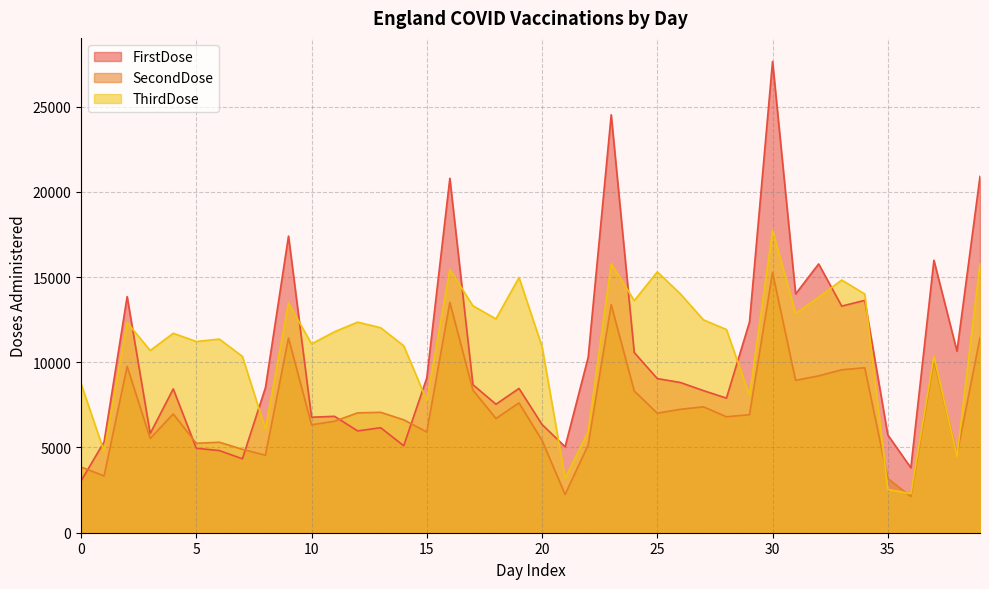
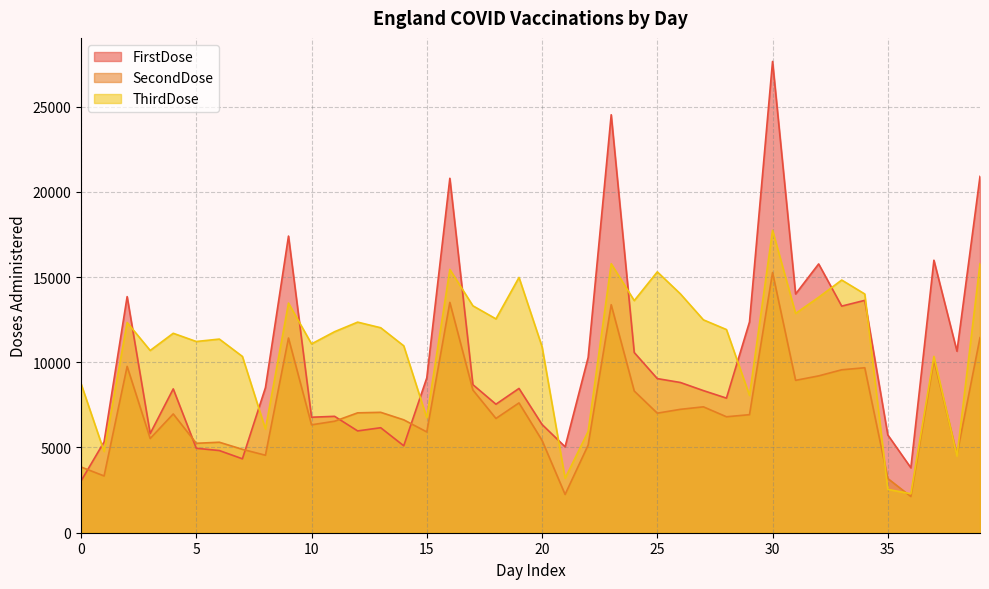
  {
    "ThirdDose": {
      "0": 8700,
      "5": 11200,
      "10": 11100,
-     "15": 7800,
+     "15": 6700,
      "20": 10900,
      "25": 15300,
      "30": 17700,
      "35": 2500
    }
  }
